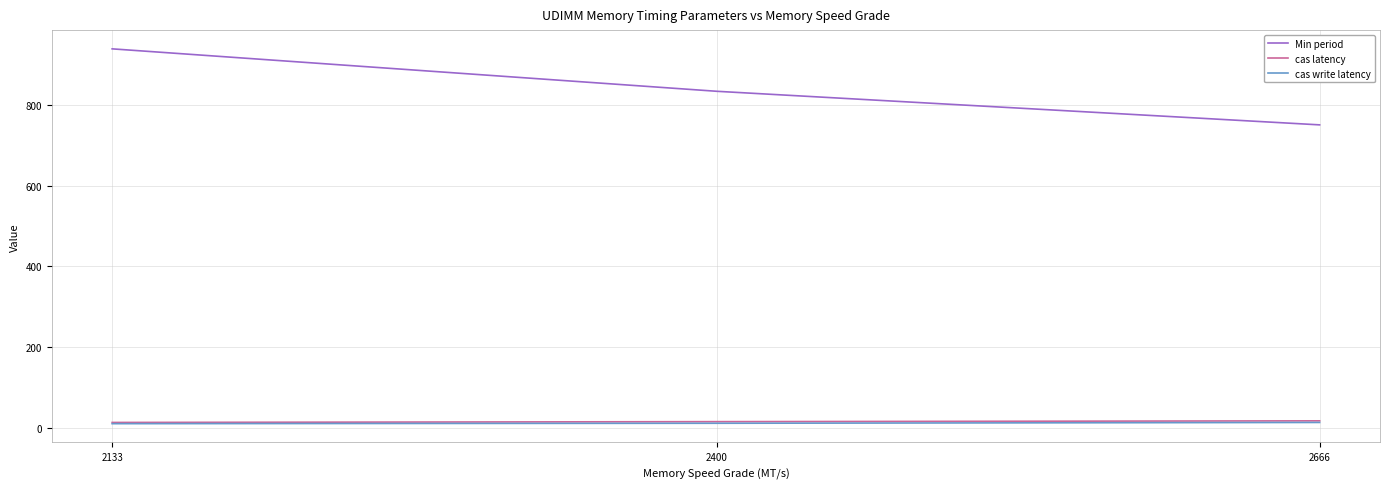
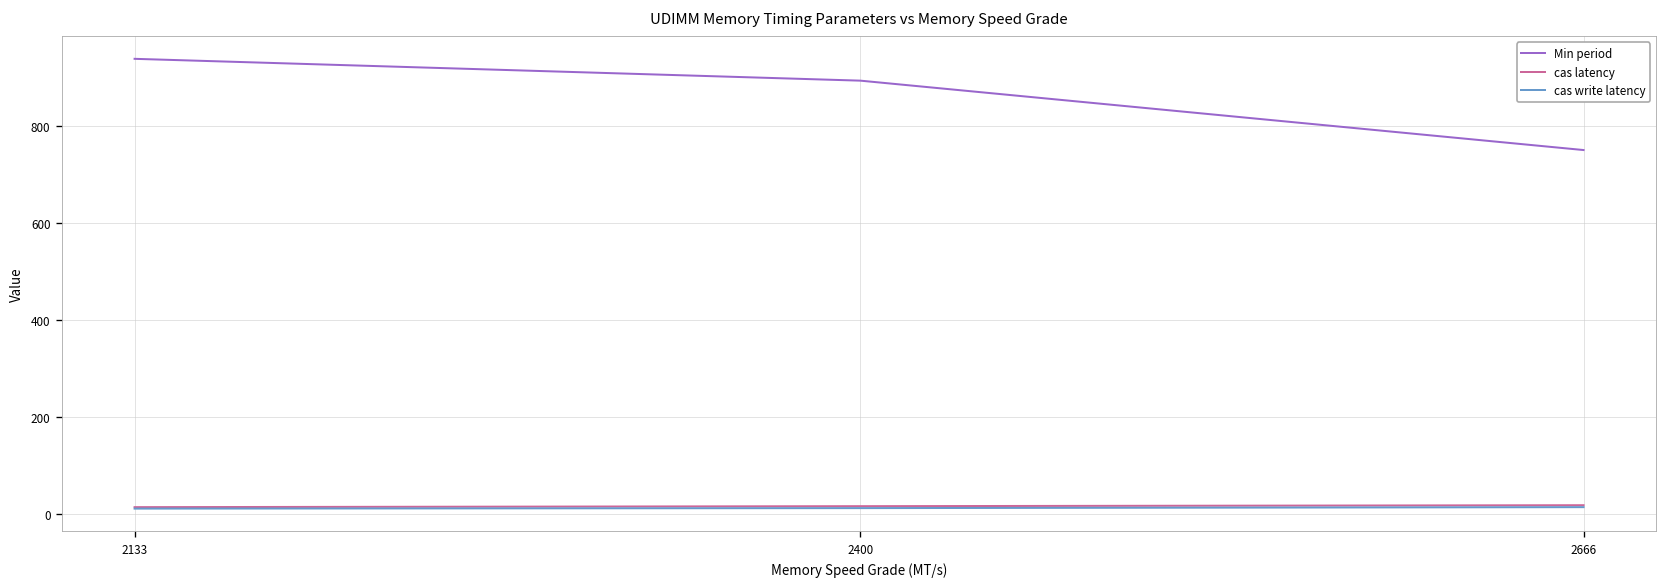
  {
    "Min period": {
      "2133": 940,
-     "2400": 830,
+     "2400": 890,
      "2666": 750
    }
  }
